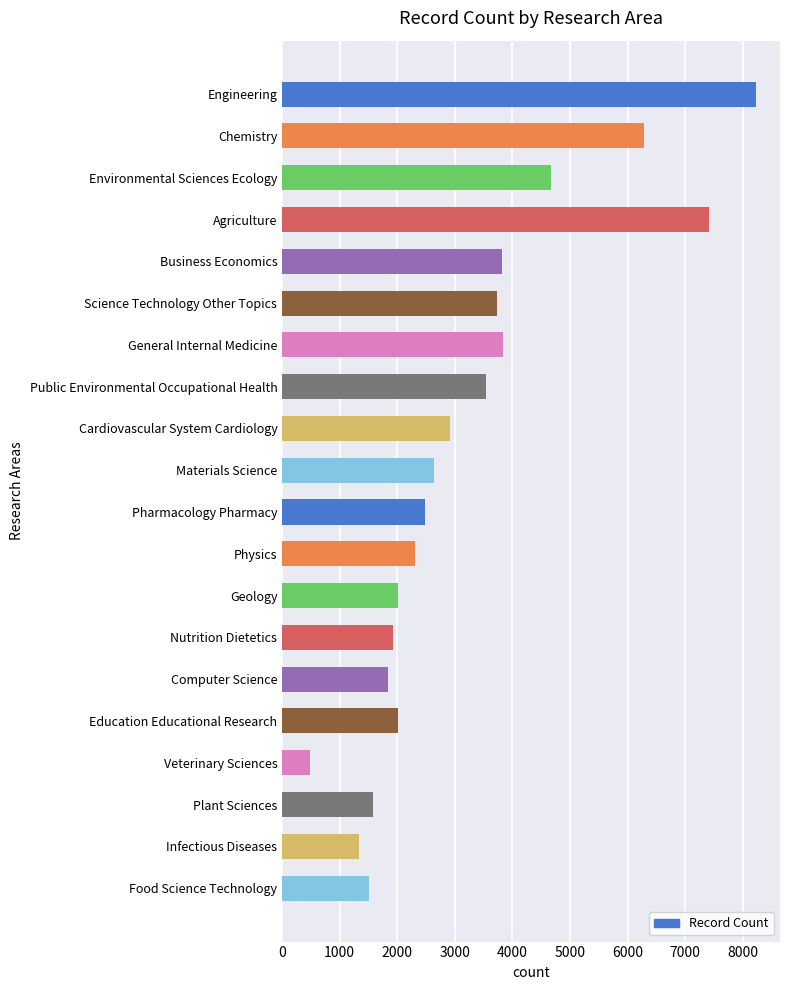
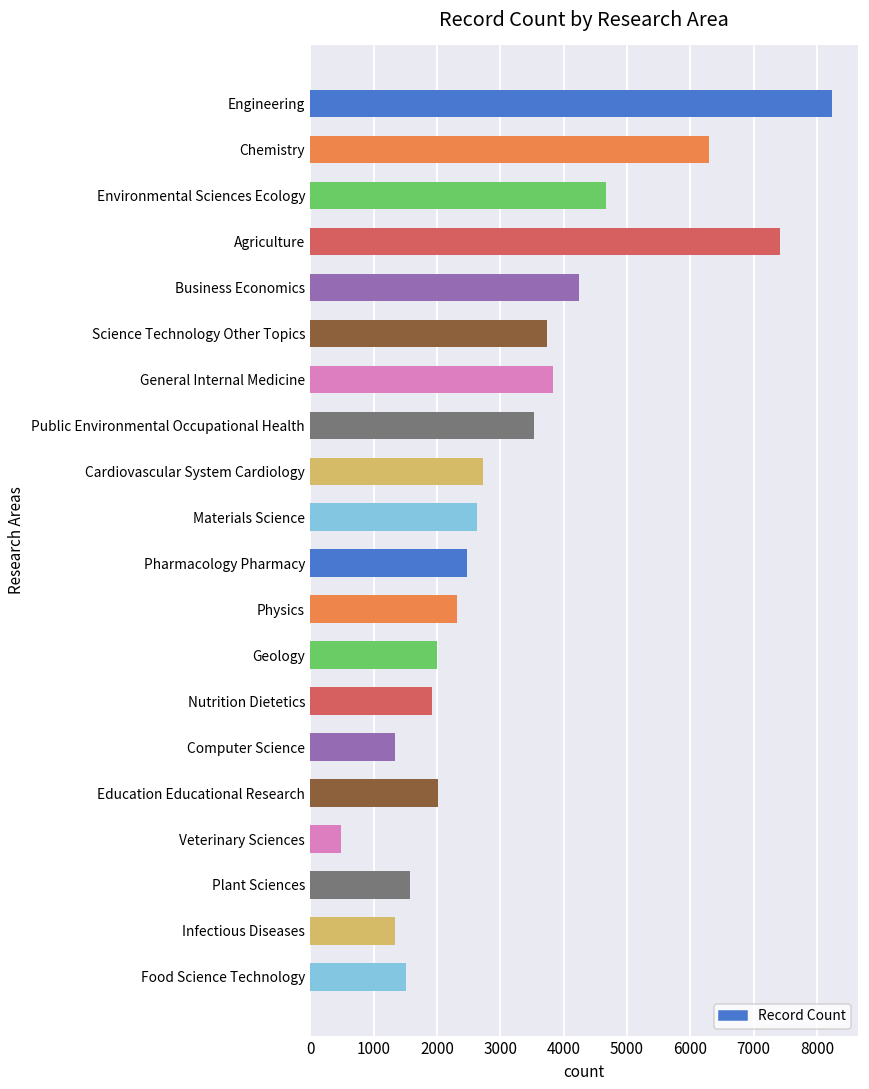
  {
    "Engineering": 8200,
    "Chemistry": 6300,
    "Environmental Sciences Ecology": 4700,
    "Agriculture": 7400,
-   "Business Economics": 3800,
+   "Business Economics": 4200,
    "Science Technology Other Topics": 3700,
    "General Internal Medicine": 3800,
    "Public Environmental Occupational Health": 3500,
-   "Cardiovascular System Cardiology": 2900,
+   "Cardiovascular System Cardiology": 2700,
    "Materials Science": 2600,
    "Pharmacology Pharmacy": 2500,
    "Physics": 2300,
    "Geology": 2000,
    "Nutrition Dietetics": 1900,
-   "Computer Science": 1800,
+   "Computer Science": 1300,
    "Education Educational Research": 2000,
    "Veterinary Sciences": 500,
    "Plant Sciences": 1600,
    "Infectious Diseases": 1300,
    "Food Science Technology": 1500
  }
